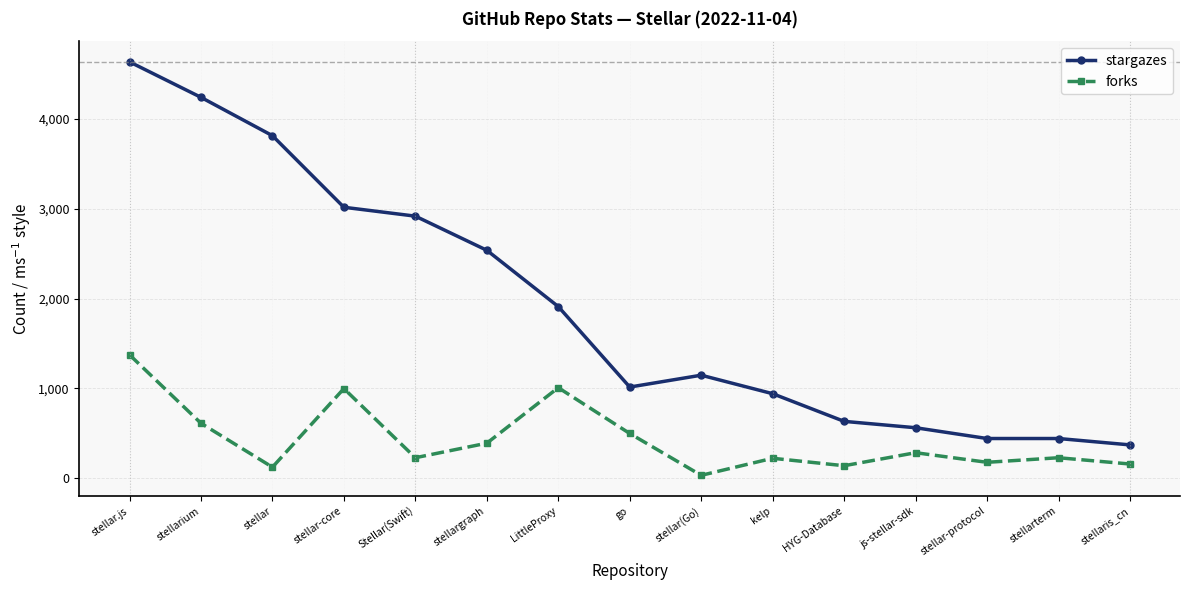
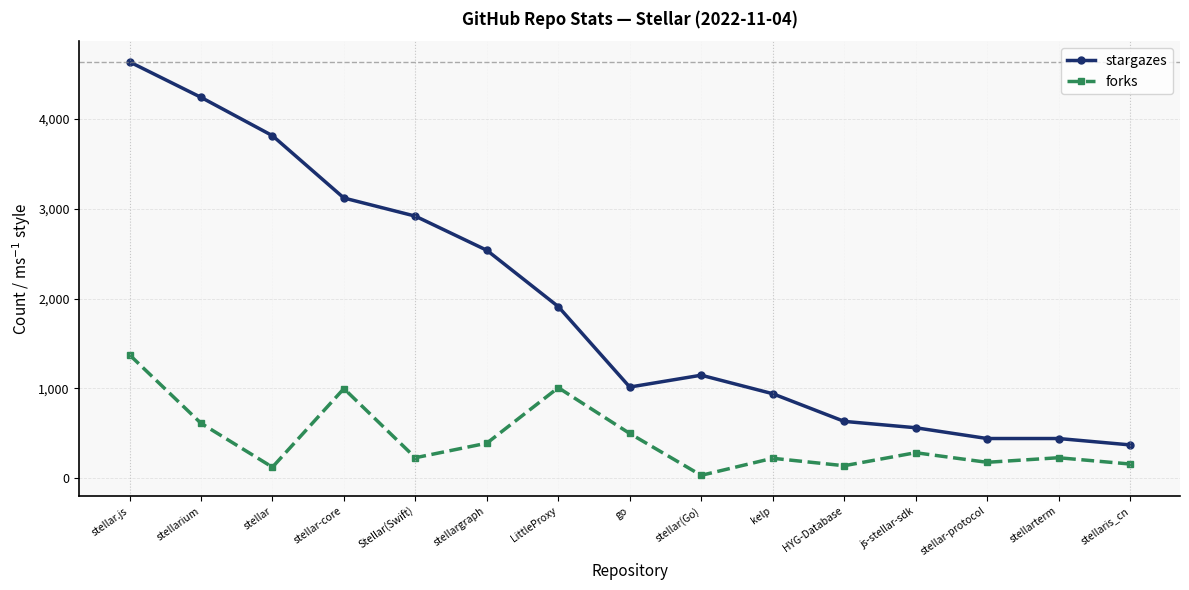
  {
    "stargazes": {
      "stellar.js": "4,600",
      "stellarium": "4,200",
      "stellar": "3,800",
-     "stellar-core": "3,000",
+     "stellar-core": "3,100",
      "Stellar(Swift)": "2,900",
      "stellargraph": "2,500",
      "LittleProxy": "1,900",
      "go": "1,000",
      "stellar(Go)": "1,100",
      "kelp": "900",
      "HYG-Database": "600",
      "js-stellar-sdk": "600",
      "stellar-protocol": "400",
      "stellarterm": "400",
      "stellaris_cn": "400"
    },
    "forks": {
      "stellar.js": "1,400",
      "stellarium": "600",
      "stellar": "100",
      "stellar-core": "1,000",
      "Stellar(Swift)": "200",
      "stellargraph": "400",
      "LittleProxy": "1,000",
      "go": "500",
      "stellar(Go)": "0",
      "kelp": "200",
      "HYG-Database": "100",
      "js-stellar-sdk": "300",
      "stellar-protocol": "200",
      "stellarterm": "200",
      "stellaris_cn": "200"
    }
  }
